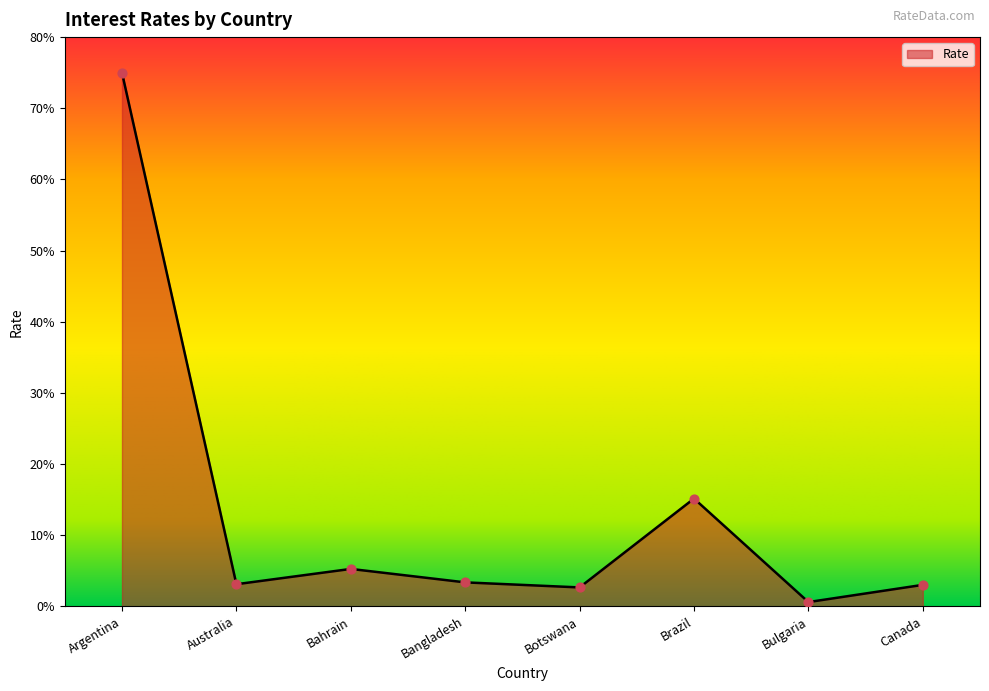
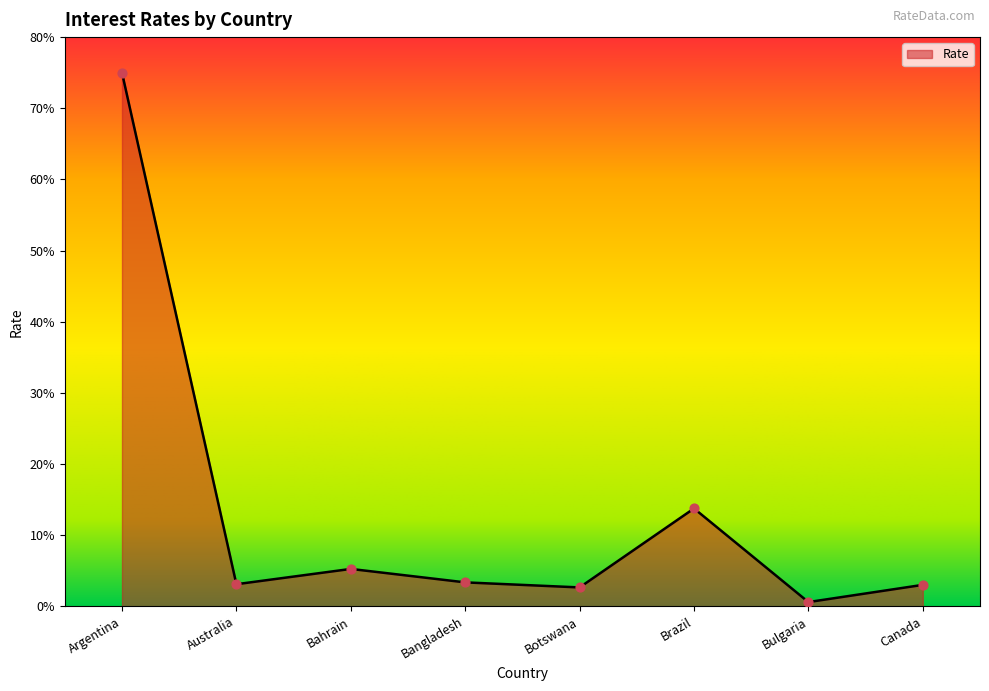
  {
    "Argentina": "75%",
    "Australia": "3%",
    "Bahrain": "5%",
    "Bangladesh": "3%",
    "Botswana": "3%",
-   "Brazil": "15%",
+   "Brazil": "14%",
    "Bulgaria": "1%",
    "Canada": "3%"
  }
